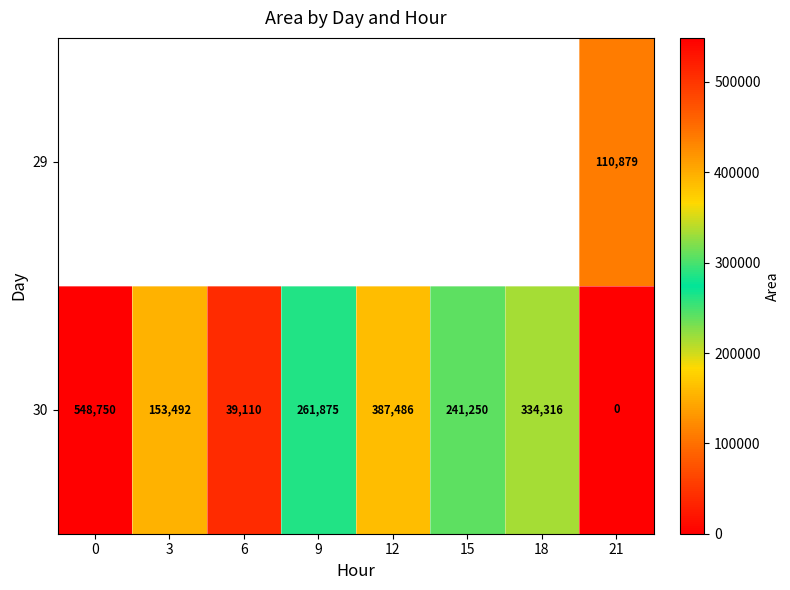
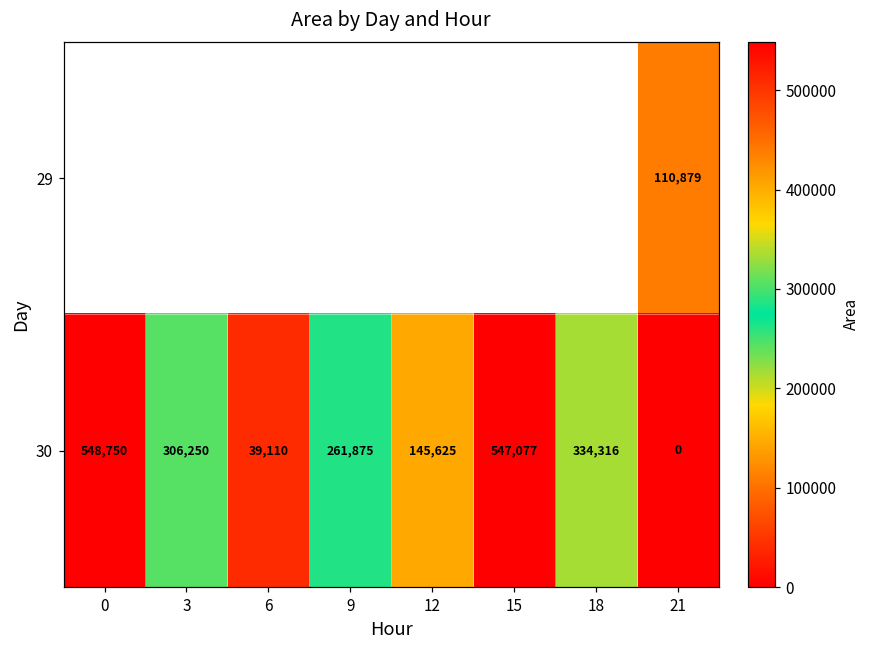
  {
    "29": {
      "21": "110,879"
    },
    "30": {
      "0": "548,750",
-     "3": "153,492",
+     "3": "306,250",
      "6": "39,110",
      "9": "261,875",
-     "12": "387,486",
-     "15": "241,250",
+     "12": "145,625",
+     "15": "547,077",
      "18": "334,316",
      "21": "0"
    }
  }
